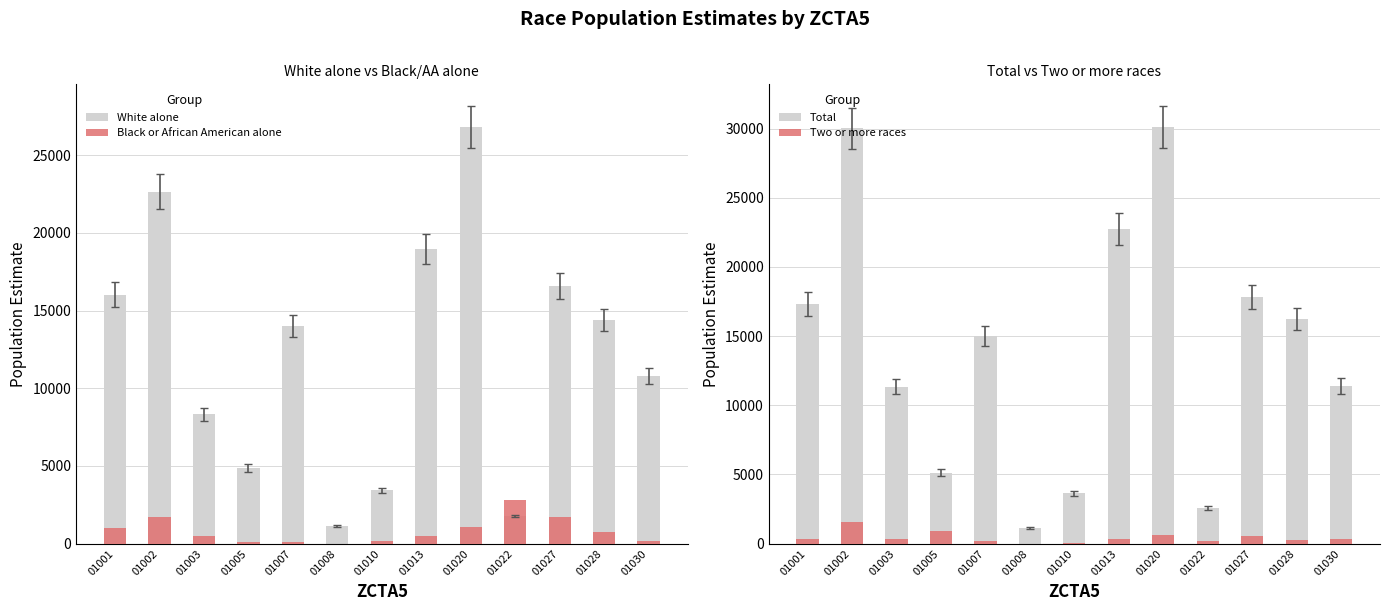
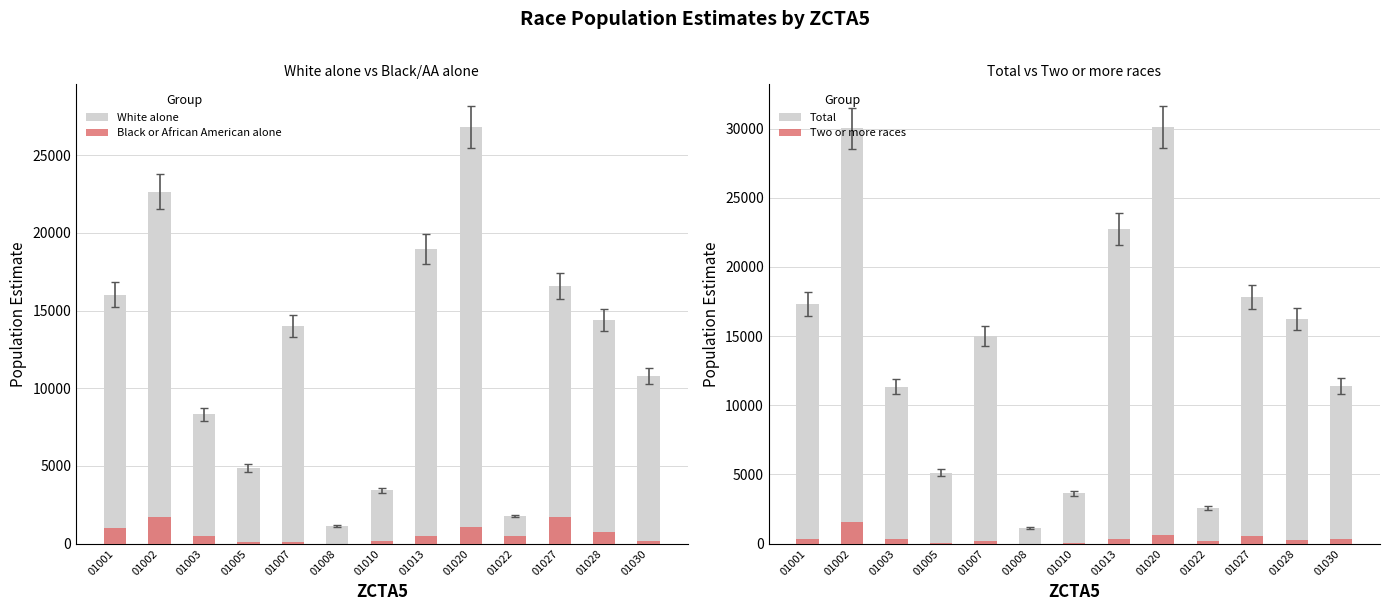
  {
    "White alone vs Black/AA alone": {
      "White alone": {
        "01001": 16000,
        "01002": 22700,
        "01003": 8300,
        "01005": 4900,
        "01007": 14000,
        "01008": 1100,
        "01010": 3400,
        "01013": 19000,
        "01020": 26800,
        "01027": 16600,
        "01028": 14400,
        "01030": 10800
      },
      "Black or African American alone": {
        "01008": 0,
-       "01022": 2800
+       "01022": 500
      }
    },
    "Total vs Two or more races": {
      "Total": {
        "01001": 17300,
        "01002": 30000,
        "01003": 11400,
        "01005": 5100,
        "01007": 15000,
        "01008": 1100,
        "01010": 3700,
        "01013": 22700,
        "01020": 30100,
        "01022": 2600,
        "01027": 17800,
        "01028": 16200,
        "01030": 11400
      },
      "Two or more races": {
-       "01005": 900
+       "01005": 100
      }
    }
  }
